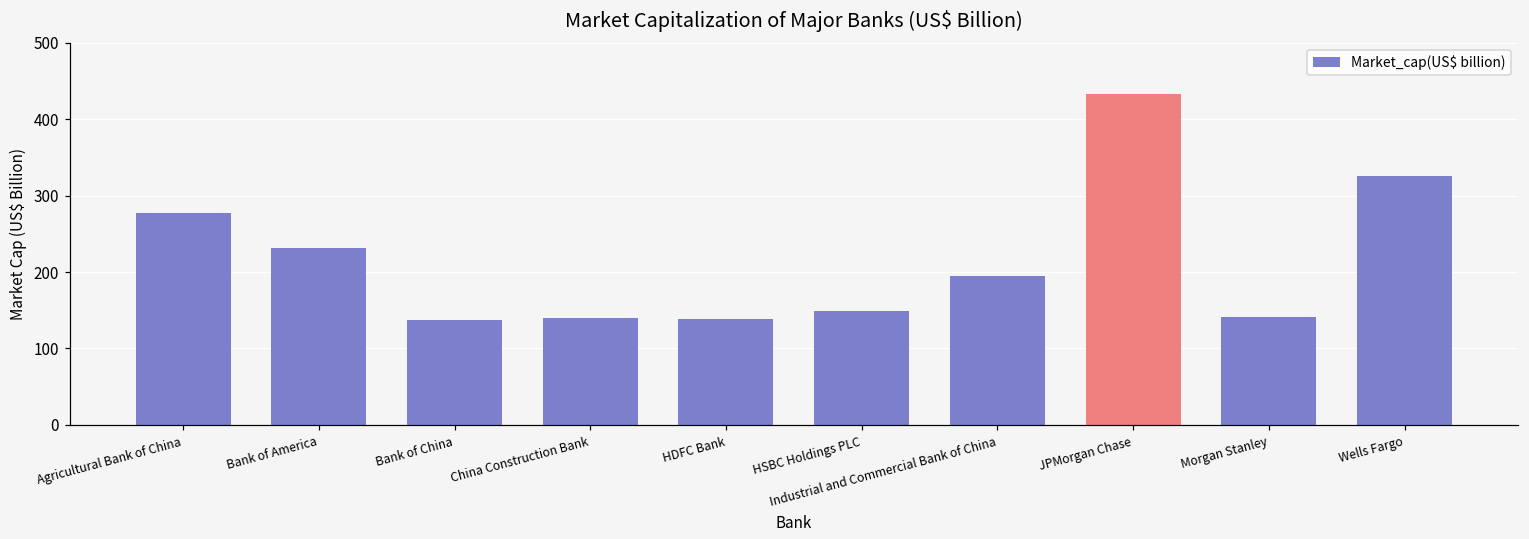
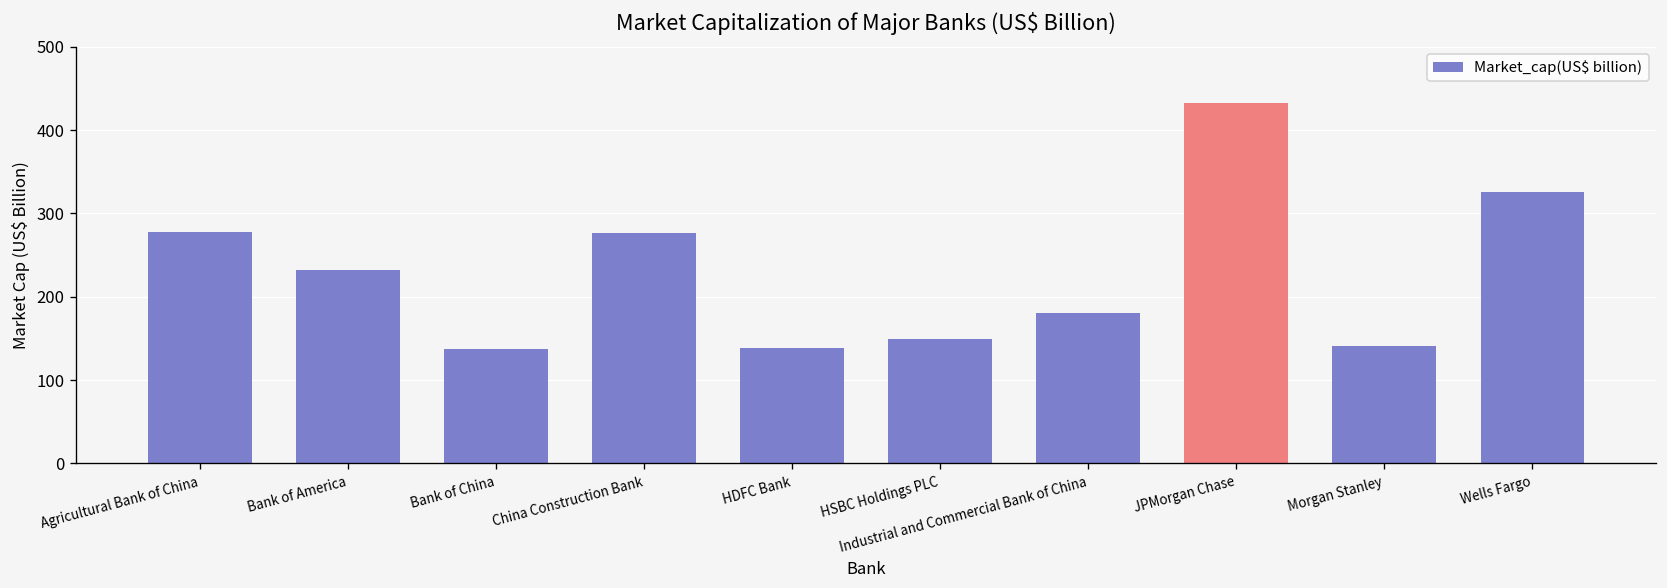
  {
    "Agricultural Bank of China": 280,
    "Bank of America": 230,
    "Bank of China": 140,
-   "China Construction Bank": 140,
+   "China Construction Bank": 280,
    "HDFC Bank": 140,
    "HSBC Holdings PLC": 150,
-   "Industrial and Commercial Bank of China": 190,
+   "Industrial and Commercial Bank of China": 180,
    "JPMorgan Chase": 430,
    "Morgan Stanley": 140,
    "Wells Fargo": 330
  }
